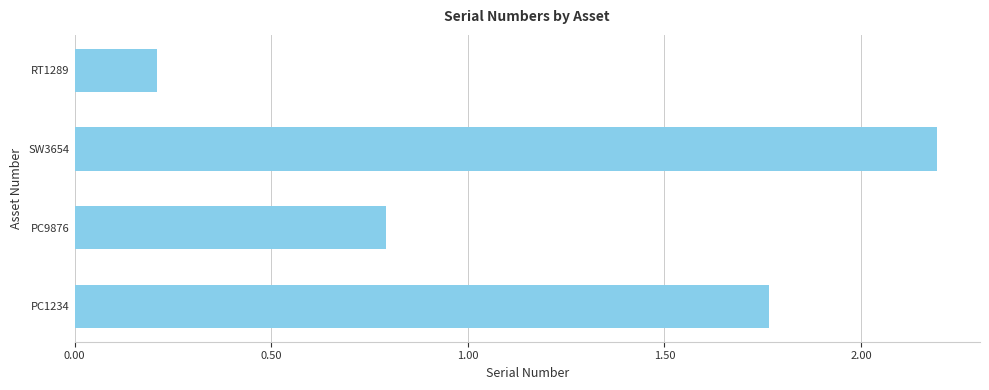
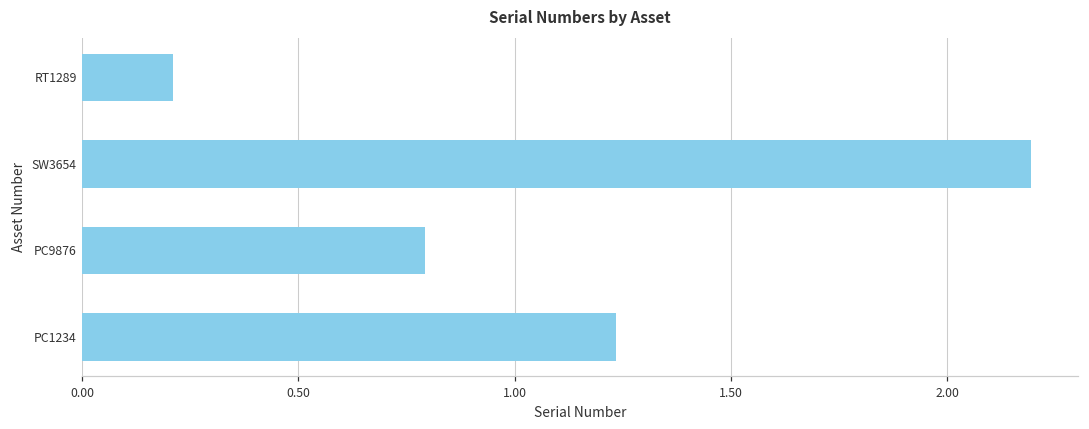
  {
    "RT1289": 0.21,
    "SW3654": 2.19,
    "PC9876": 0.79,
-   "PC1234": 1.77
+   "PC1234": 1.23
  }
